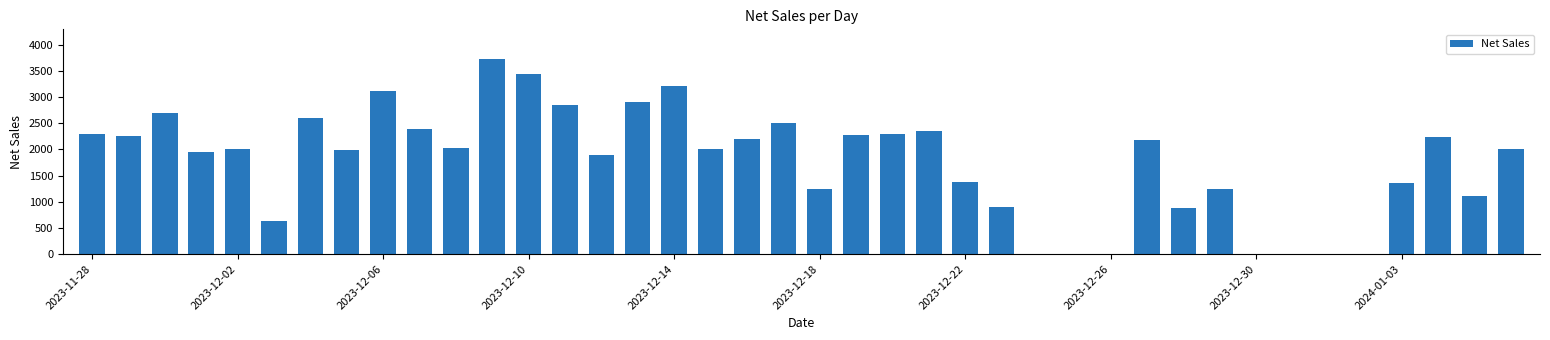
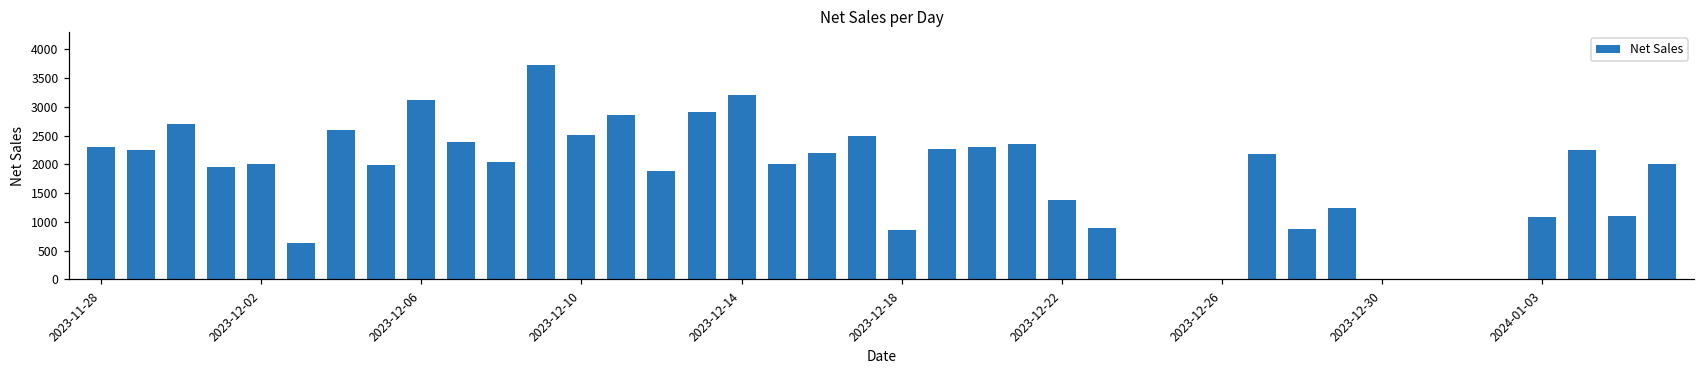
  {
    "2023-11-28": 2300,
    "2023-12-02": 2000,
    "2023-12-06": 3100,
-   "2023-12-10": 3400,
+   "2023-12-10": 2500,
    "2023-12-14": 3200,
-   "2023-12-18": 1300,
+   "2023-12-18": 900,
    "2023-12-22": 1400,
    "2023-12-26": 0,
    "2023-12-30": 0,
-   "2024-01-03": 1400
+   "2024-01-03": 1100
  }
